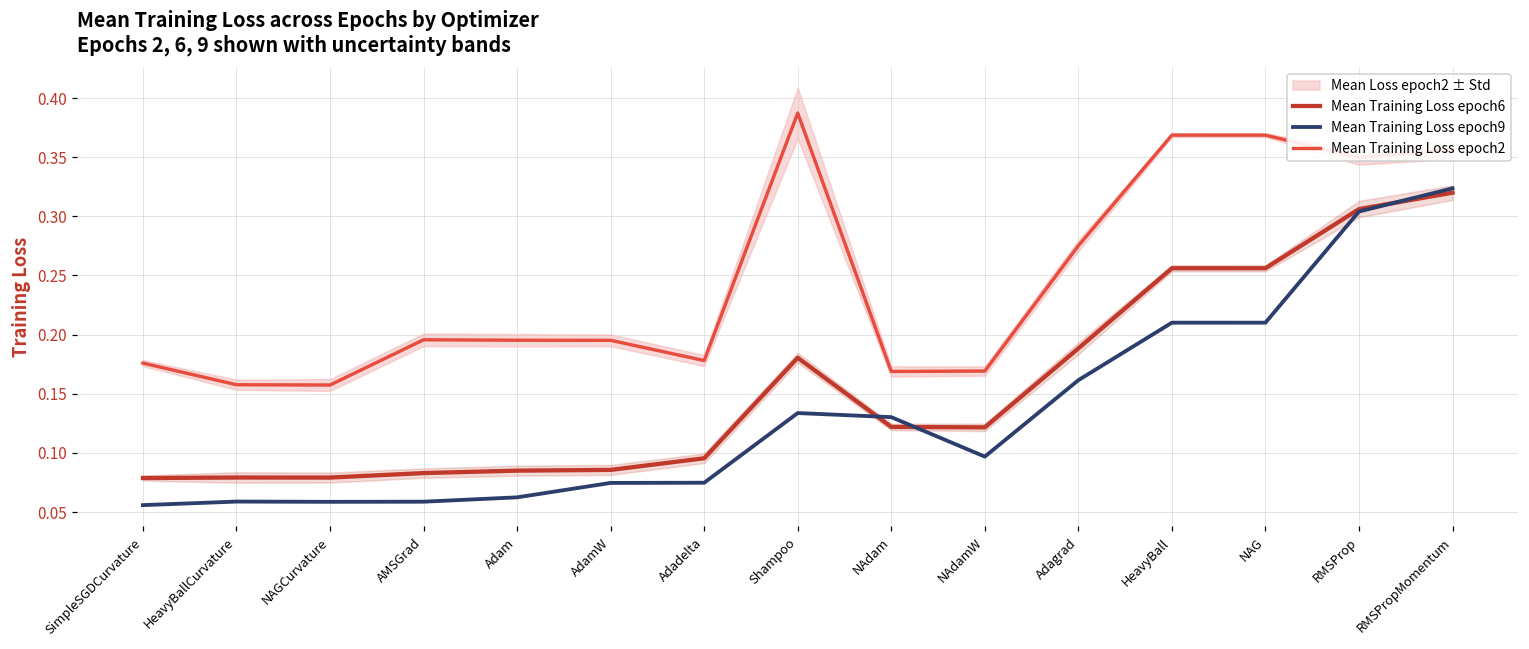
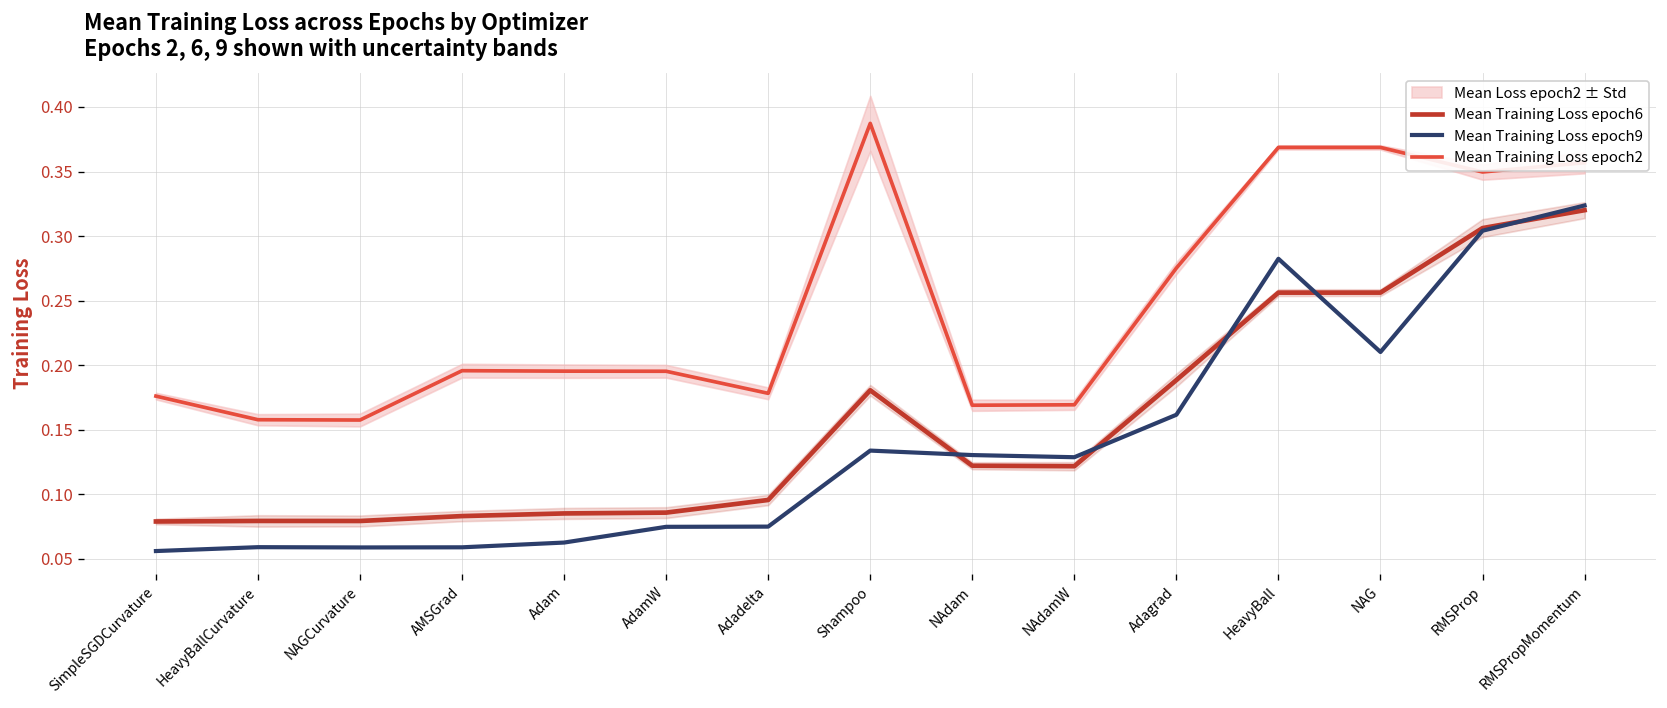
  {
    "Mean Training Loss epoch9": {
      "SimpleSGDCurvature": 0.056,
      "HeavyBallCurvature": 0.059,
      "NAGCurvature": 0.059,
      "AMSGrad": 0.059,
      "Adam": 0.062,
      "AdamW": 0.075,
      "Adadelta": 0.075,
      "Shampoo": 0.134,
      "NAdam": 0.130,
-     "NAdamW": 0.097,
+     "NAdamW": 0.129,
      "Adagrad": 0.161,
-     "HeavyBall": 0.210,
+     "HeavyBall": 0.282,
      "NAG": 0.210,
      "RMSPropMomentum": 0.324
    }
  }
